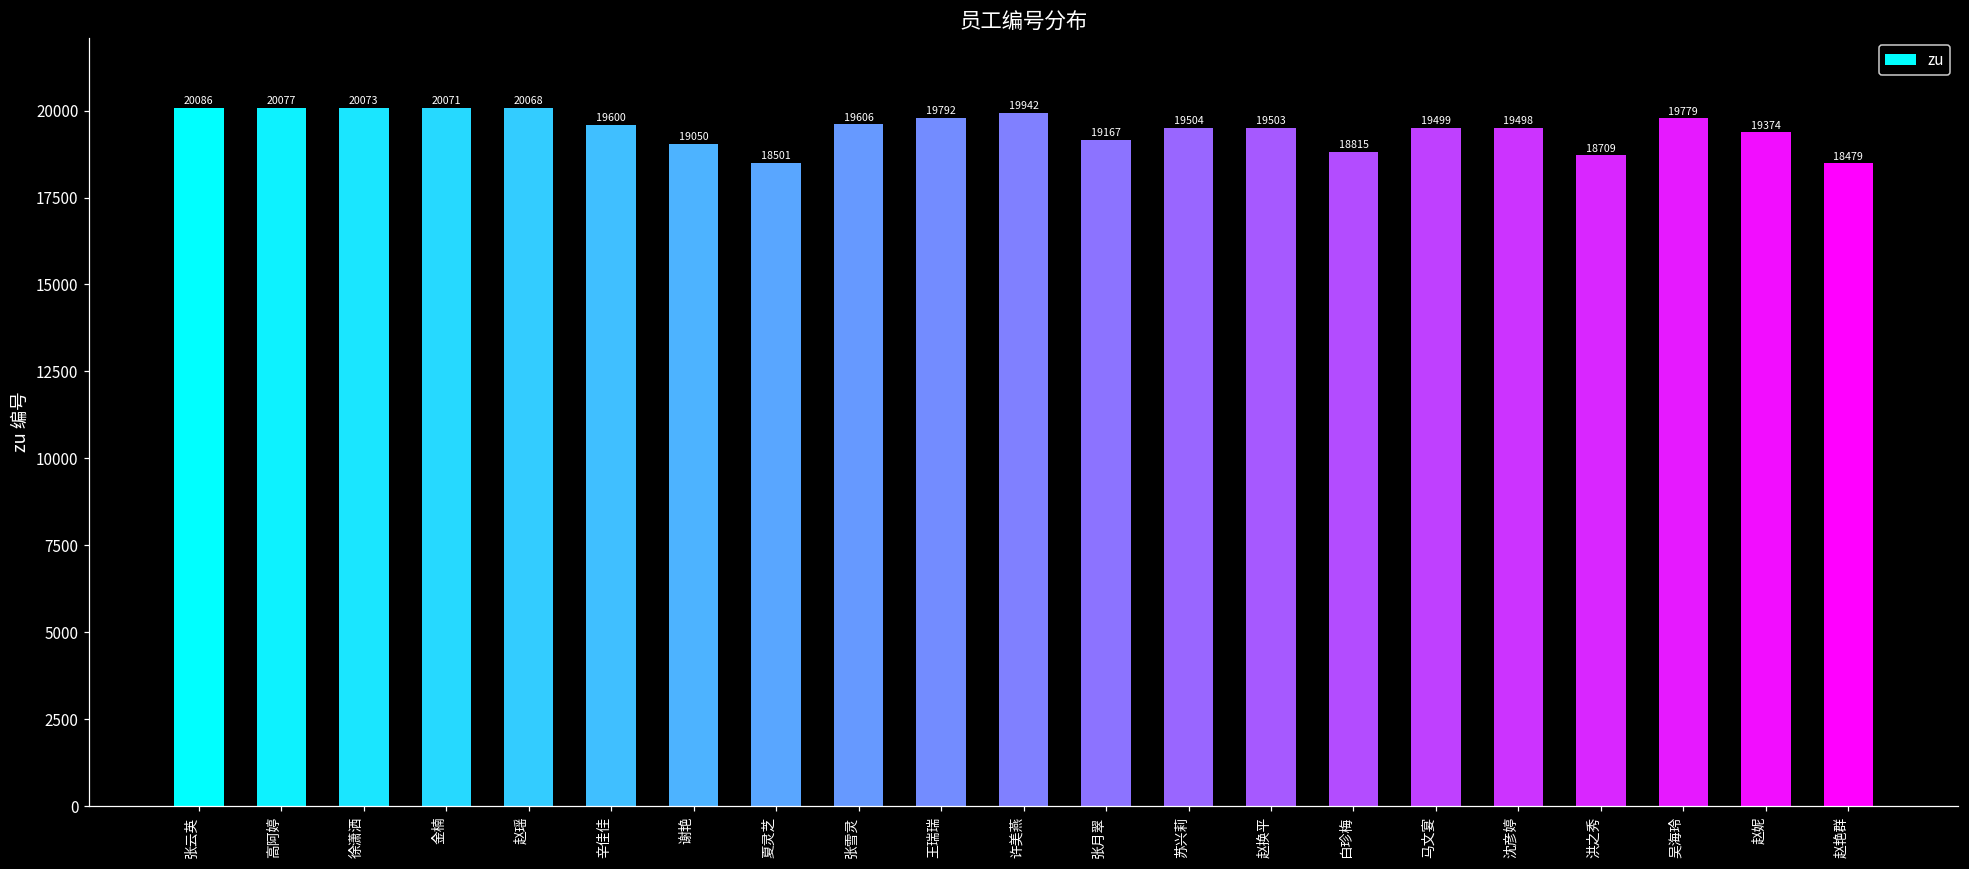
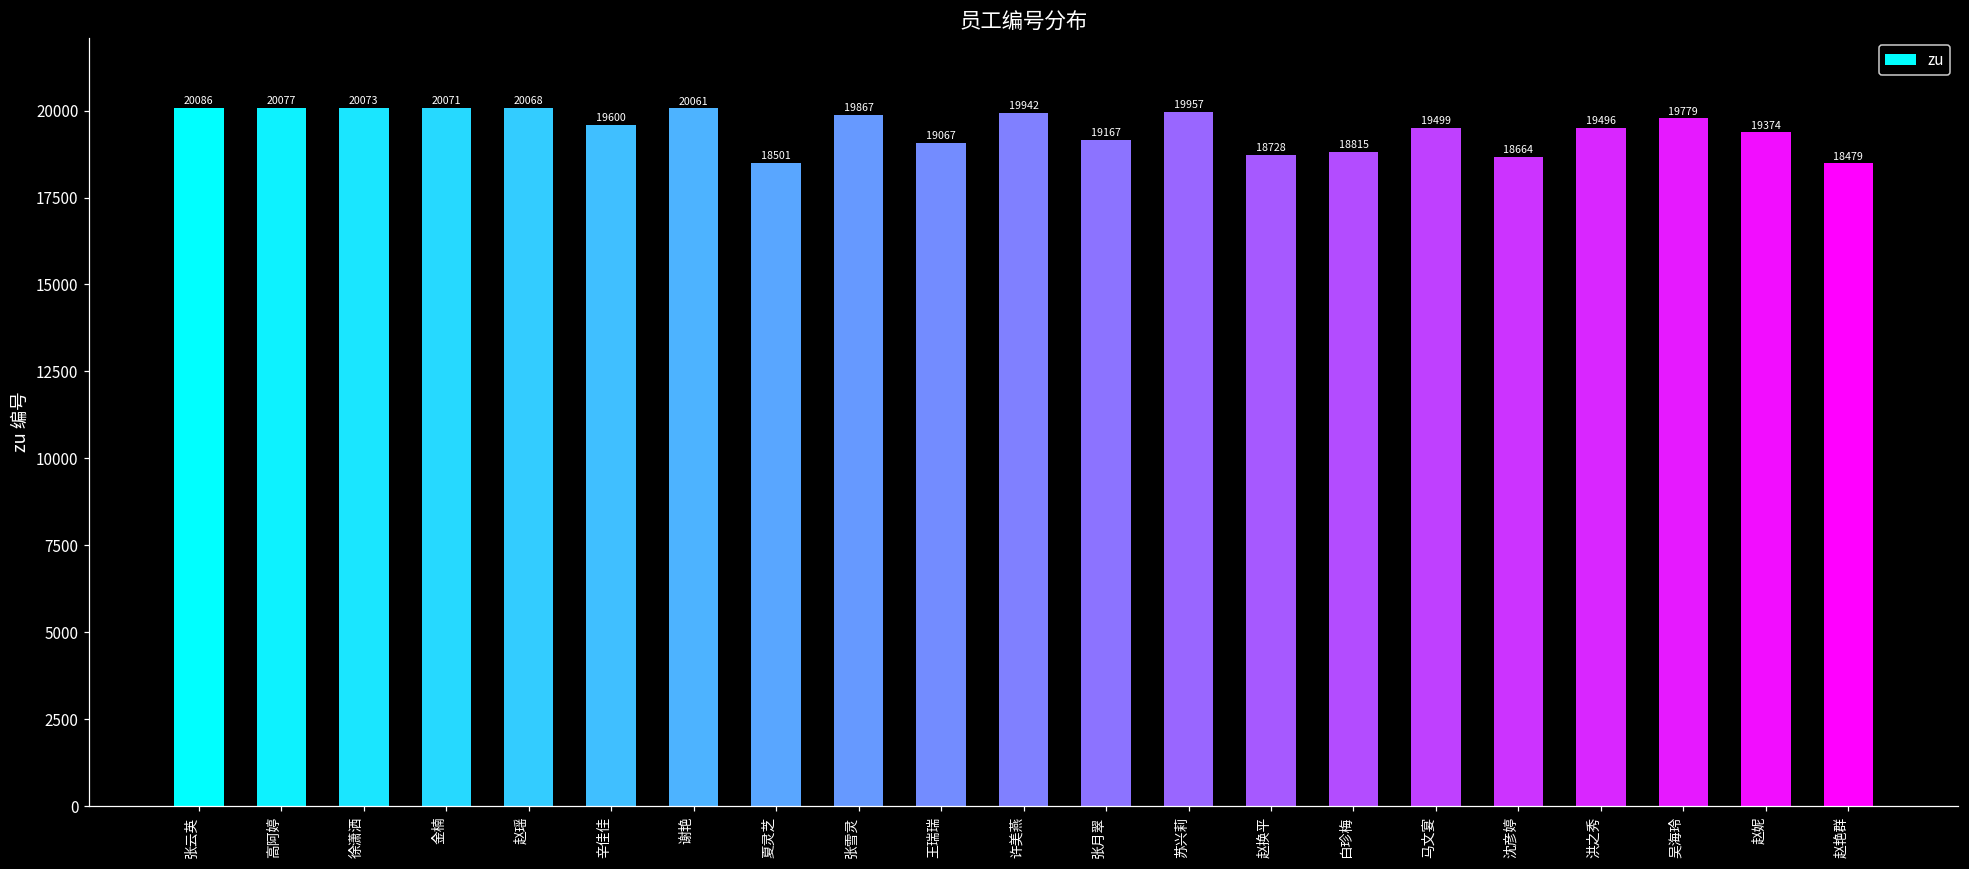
  {
    "张云英": 20086,
    "高阿婷": 20077,
    "徐潇洒": 20073,
    "金楠": 20071,
    "赵瑶": 20068,
    "辛佳佳": 19600,
-   "谢艳": 19050,
+   "谢艳": 20061,
    "夏灵芝": 18501,
-   "张雪灵": 19606,
-   "王瑞瑞": 19792,
+   "张雪灵": 19867,
+   "王瑞瑞": 19067,
    "许美燕": 19942,
    "张月翠": 19167,
-   "苏兴莉": 19504,
-   "赵换平": 19503,
+   "苏兴莉": 19957,
+   "赵换平": 18728,
    "白珍梅": 18815,
    "马文宴": 19499,
-   "沈彦婷": 19498,
-   "洪之秀": 18709,
+   "沈彦婷": 18664,
+   "洪之秀": 19496,
    "吴海玲": 19779,
    "赵妮": 19374,
    "赵艳群": 18479
  }
